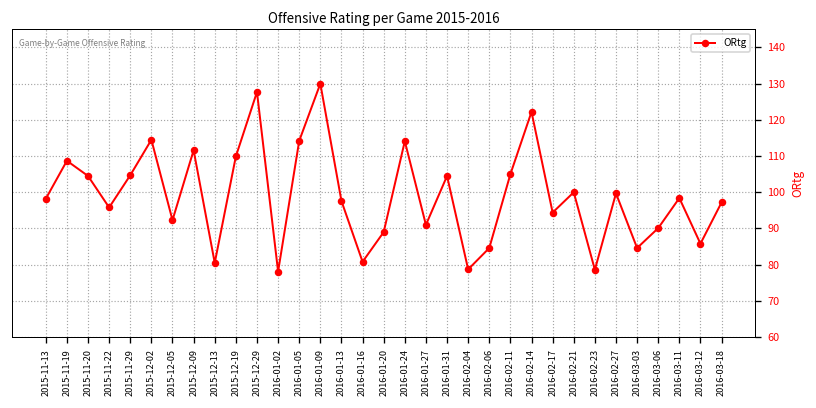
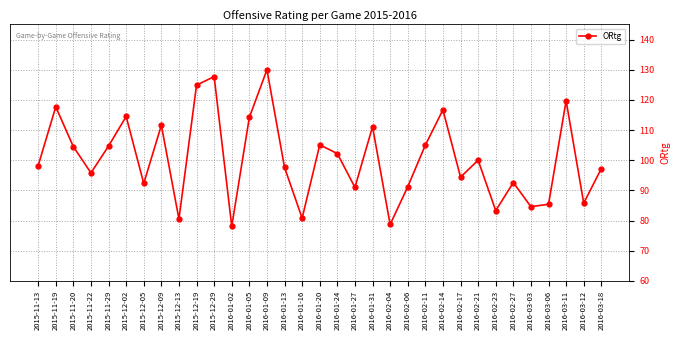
  {
    "2015-11-13": 98,
-   "2015-11-19": 109,
+   "2015-11-19": 118,
    "2015-11-20": 105,
    "2015-11-22": 96,
    "2015-11-29": 105,
    "2015-12-02": 115,
    "2015-12-05": 92,
    "2015-12-09": 112,
    "2015-12-13": 81,
-   "2015-12-19": 110,
+   "2015-12-19": 125,
    "2015-12-29": 128,
    "2016-01-02": 78,
    "2016-01-05": 114,
    "2016-01-09": 130,
    "2016-01-13": 98,
    "2016-01-16": 81,
-   "2016-01-20": 89,
-   "2016-01-24": 114,
+   "2016-01-20": 105,
+   "2016-01-24": 102,
    "2016-01-27": 91,
-   "2016-01-31": 105,
+   "2016-01-31": 111,
    "2016-02-04": 79,
-   "2016-02-06": 85,
+   "2016-02-06": 91,
    "2016-02-11": 105,
-   "2016-02-14": 122,
+   "2016-02-14": 117,
    "2016-02-17": 94,
    "2016-02-21": 100,
-   "2016-02-23": 79,
-   "2016-02-27": 100,
+   "2016-02-23": 83,
+   "2016-02-27": 93,
    "2016-03-03": 85,
-   "2016-03-06": 90,
-   "2016-03-11": 98,
+   "2016-03-06": 85,
+   "2016-03-11": 120,
    "2016-03-12": 86,
    "2016-03-18": 97
  }
